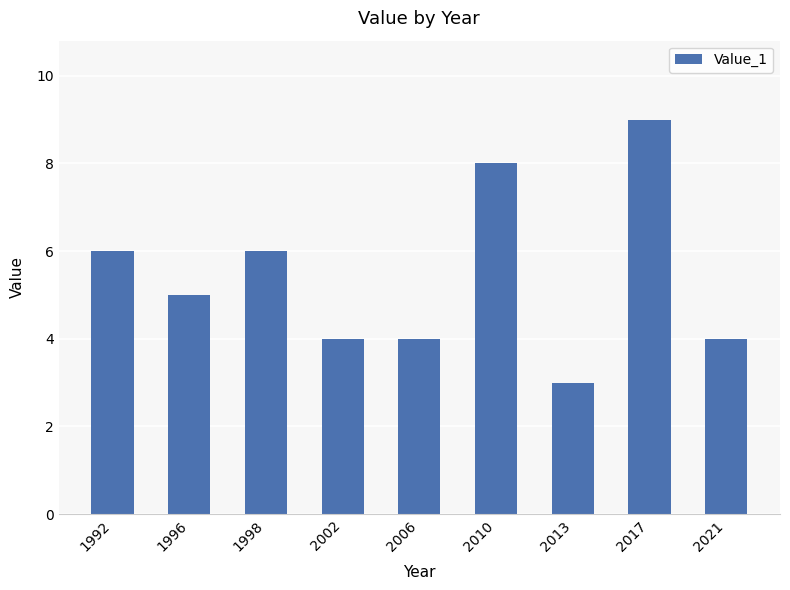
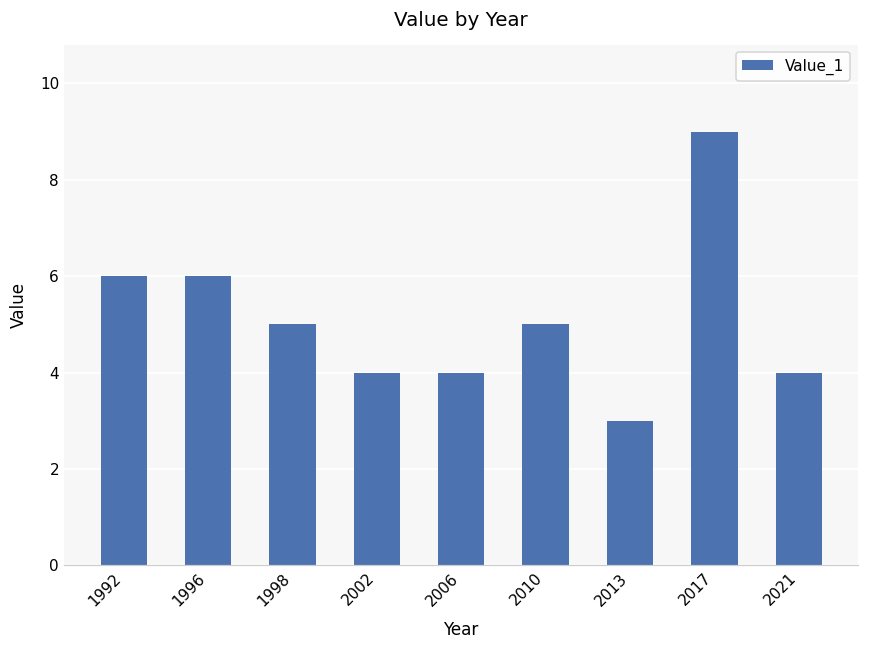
  {
    "1992": 6,
-   "1996": 5,
-   "1998": 6,
+   "1996": 6,
+   "1998": 5,
    "2002": 4,
    "2006": 4,
-   "2010": 8,
+   "2010": 5,
    "2013": 3,
    "2017": 9,
    "2021": 4
  }
